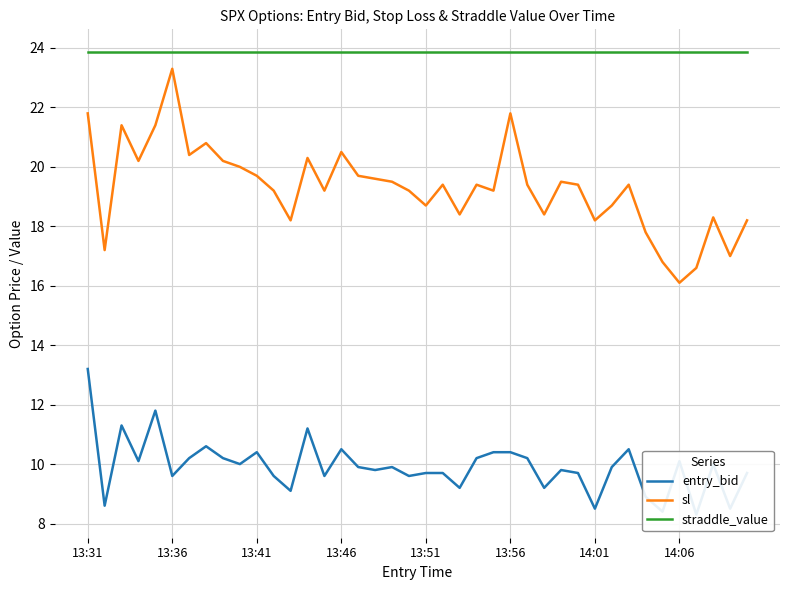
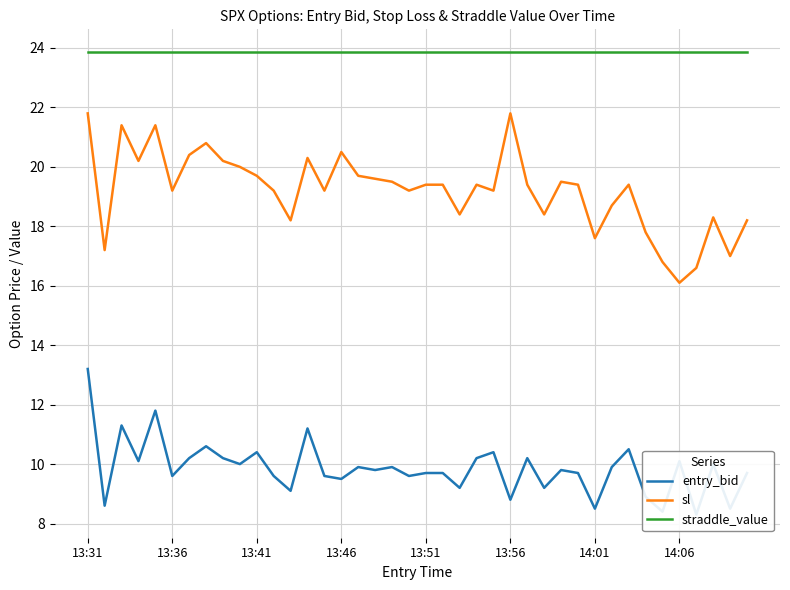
  {
    "entry_bid": {
      "13:31": 13.2,
      "13:36": 9.6,
      "13:41": 10.4,
-     "13:46": 10.5,
+     "13:46": 9.5,
      "13:51": 9.7,
-     "13:56": 10.4,
+     "13:56": 8.8,
      "14:01": 8.5
    },
    "sl": {
      "13:31": 21.8,
-     "13:36": 23.3,
+     "13:36": 19.2,
      "13:41": 19.7,
      "13:46": 20.5,
-     "13:51": 18.7,
+     "13:51": 19.4,
      "13:56": 21.8,
-     "14:01": 18.2,
+     "14:01": 17.6,
      "14:06": 16.1
    },
    "straddle_value": {
      "13:31": 23.9,
      "13:36": 23.9,
      "13:41": 23.9,
      "13:46": 23.9,
      "13:51": 23.9,
      "13:56": 23.9,
      "14:01": 23.9,
      "14:06": 23.9
    }
  }
